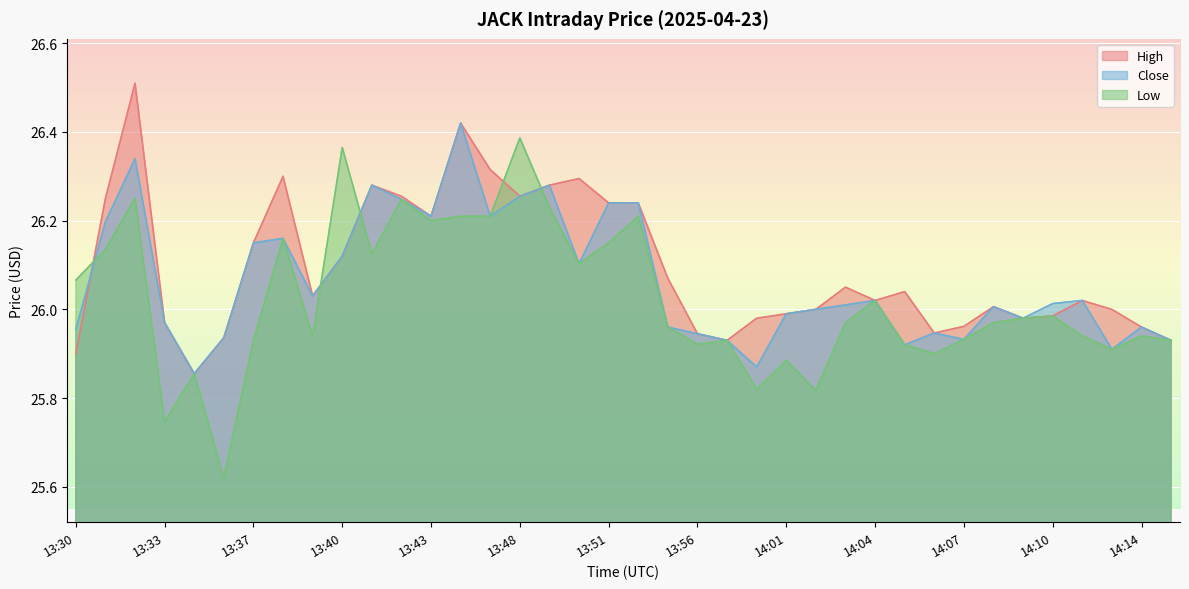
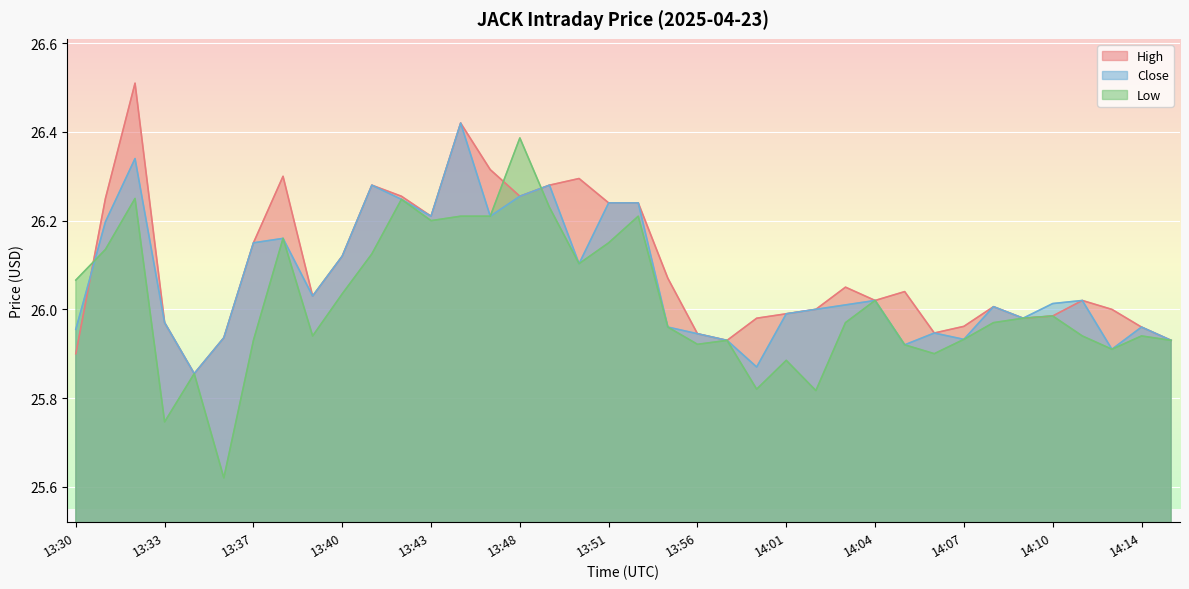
  {
    "High": {
      "13:30": 25.90,
      "14:07": 25.96
    },
    "Close": {
      "13:30": 25.95,
      "14:10": 26.01
    },
    "Low": {
      "13:30": 26.07,
      "13:33": 25.75,
      "13:37": 25.93,
-     "13:40": 26.37,
+     "13:40": 26.03,
      "13:43": 26.20,
      "13:48": 26.39,
      "13:51": 26.15,
      "13:56": 25.92,
      "14:01": 25.89,
      "14:14": 25.94
    }
  }
